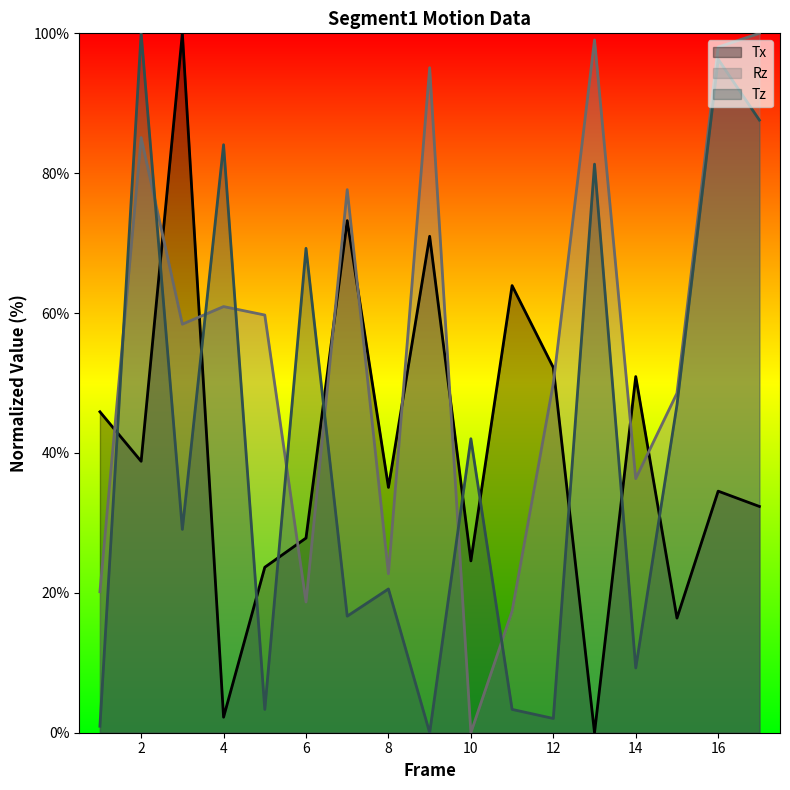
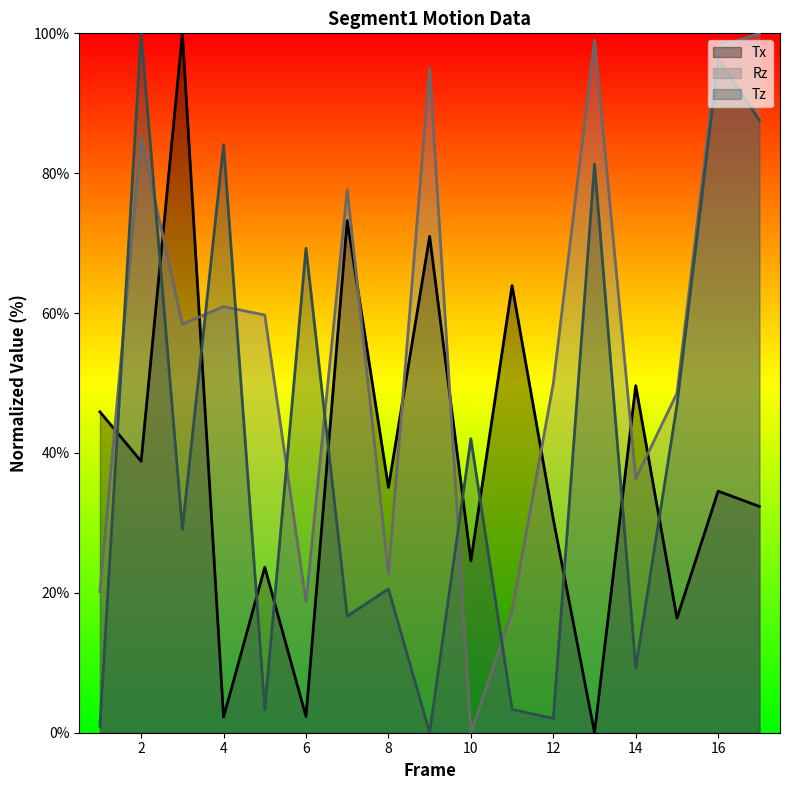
  {
    "Tx": {
      "2": "39%",
      "4": "2%",
-     "6": "28%",
+     "6": "2%",
      "8": "35%",
      "10": "25%",
-     "12": "52%",
-     "14": "51%",
+     "12": "31%",
+     "14": "50%",
      "16": "35%"
    }
  }
